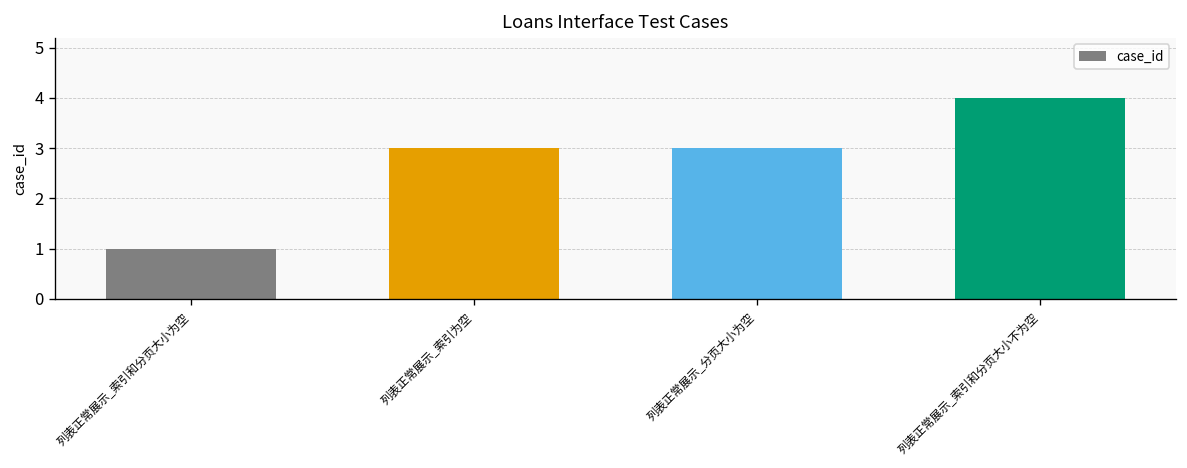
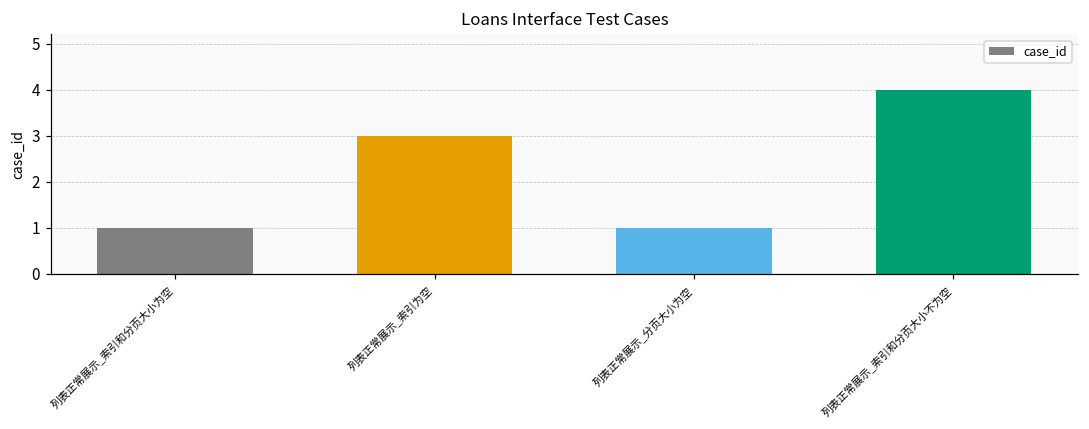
  {
    "列表正常展示_索引和分页大小为空": 1,
    "列表正常展示_索引为空": 3,
-   "列表正常展示_分页大小为空": 3,
+   "列表正常展示_分页大小为空": 1,
    "列表正常展示_索引和分页大小不为空": 4
  }
